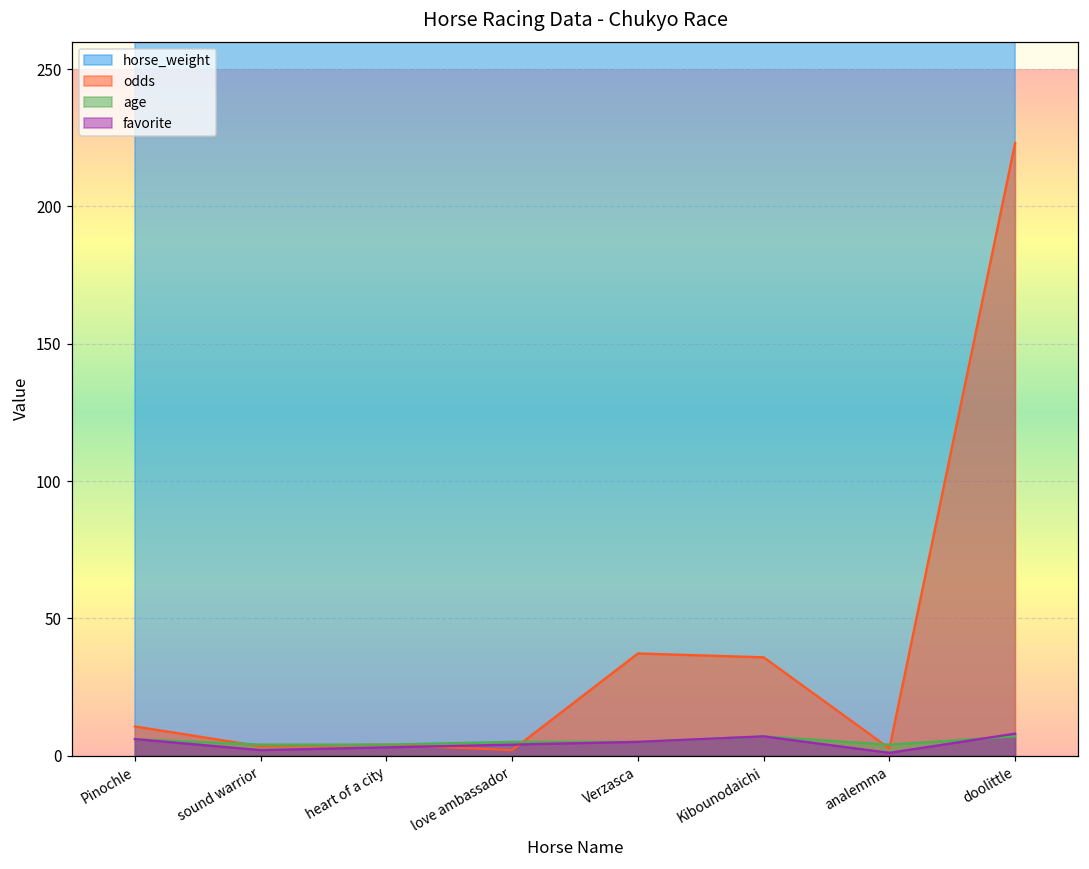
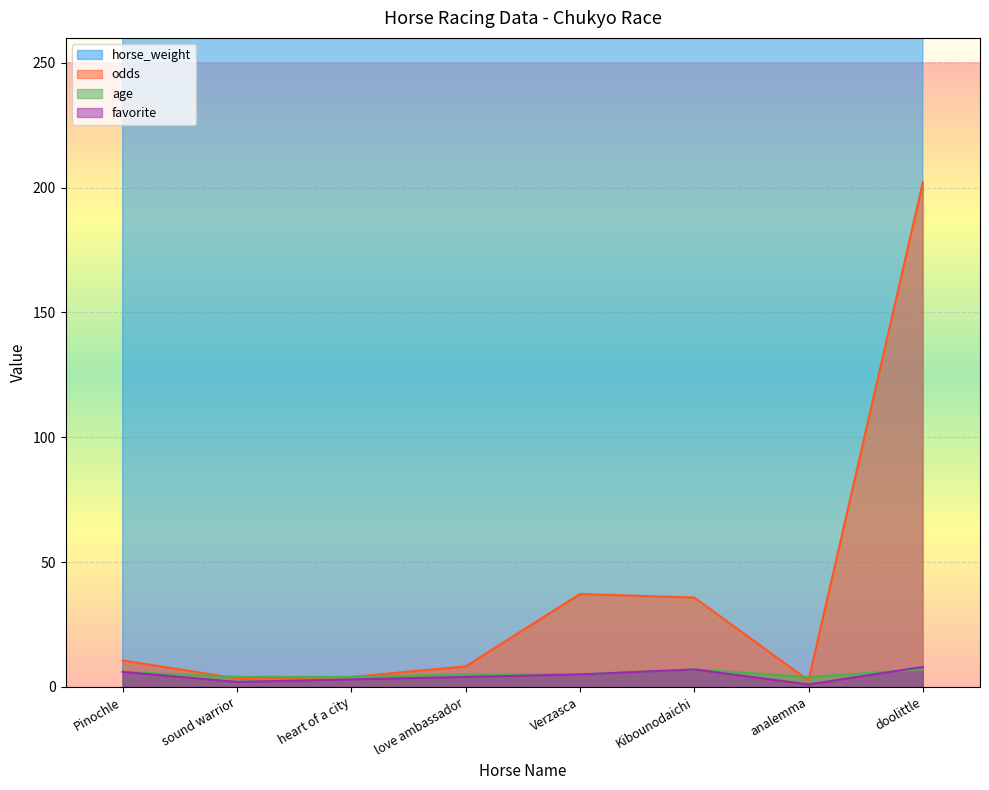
  {
    "odds": {
      "Pinochle": 11,
-     "love ambassador": 2,
+     "love ambassador": 8,
      "Verzasca": 37,
      "Kibounodaichi": 36,
      "analemma": 3,
-     "doolittle": 223
+     "doolittle": 202
    },
    "age": {
      "analemma": 4
    },
    "favorite": {
      "sound warrior": 2,
      "analemma": 1
    }
  }
